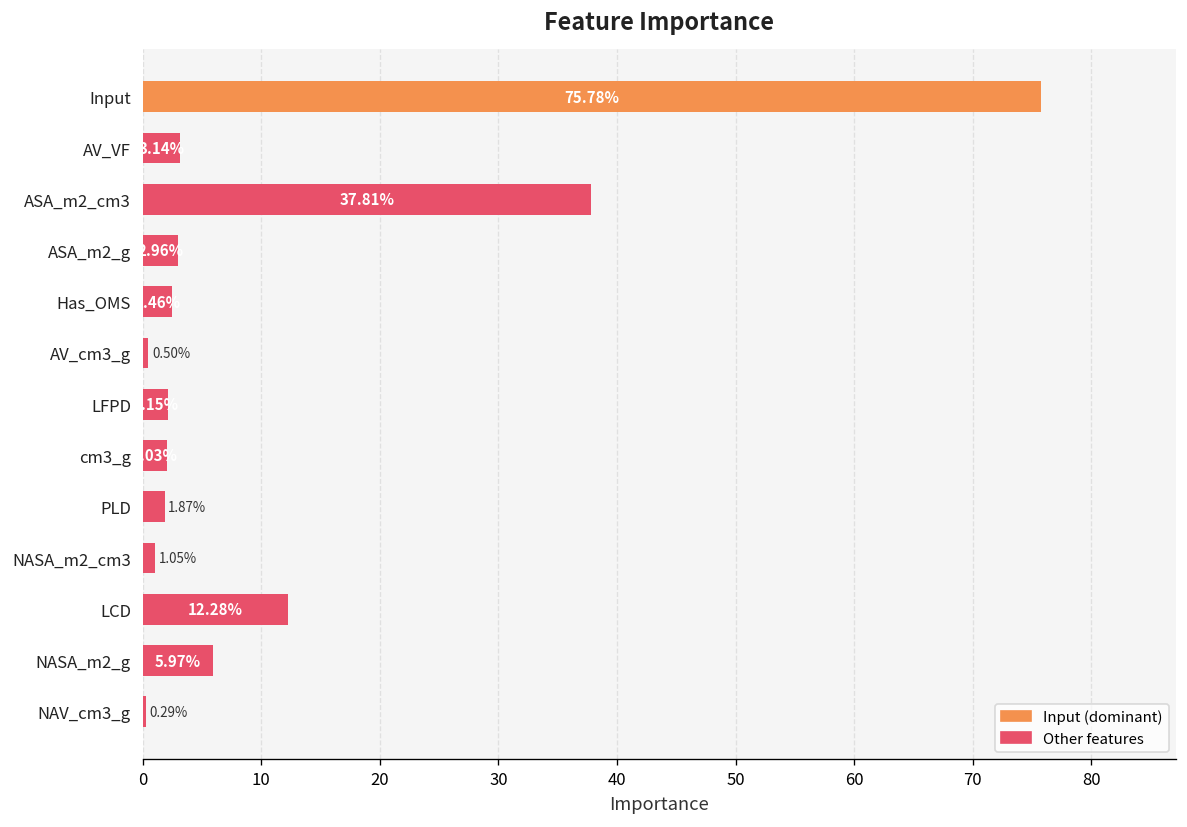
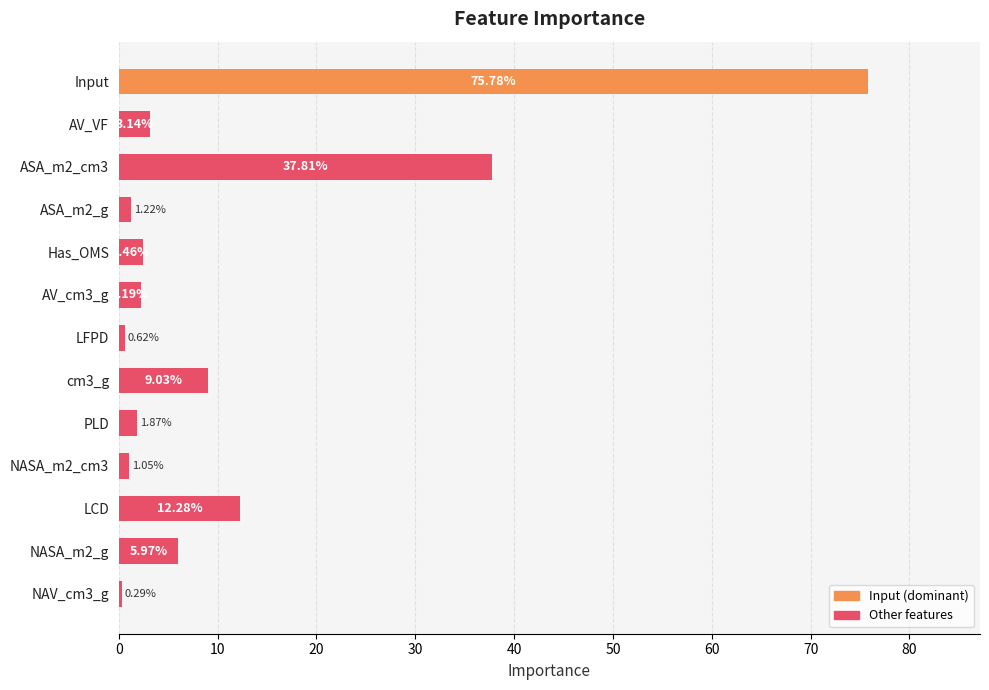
  {
    "Input": "75.78%",
    "AV_VF": "3.14%",
    "ASA_m2_cm3": "37.81%",
-   "ASA_m2_g": "2.96%",
+   "ASA_m2_g": "1.22%",
    "Has_OMS": "2.46%",
-   "AV_cm3_g": "0.50%",
-   "LFPD": "2",
-   "cm3_g": "2",
+   "AV_cm3_g": "2.19%",
+   "LFPD": "1",
+   "cm3_g": "9",
    "PLD": "1.87%",
    "NASA_m2_cm3": "1.05%",
    "LCD": "12.28%",
    "NASA_m2_g": "5.97%",
    "NAV_cm3_g": "0.29%"
  }
